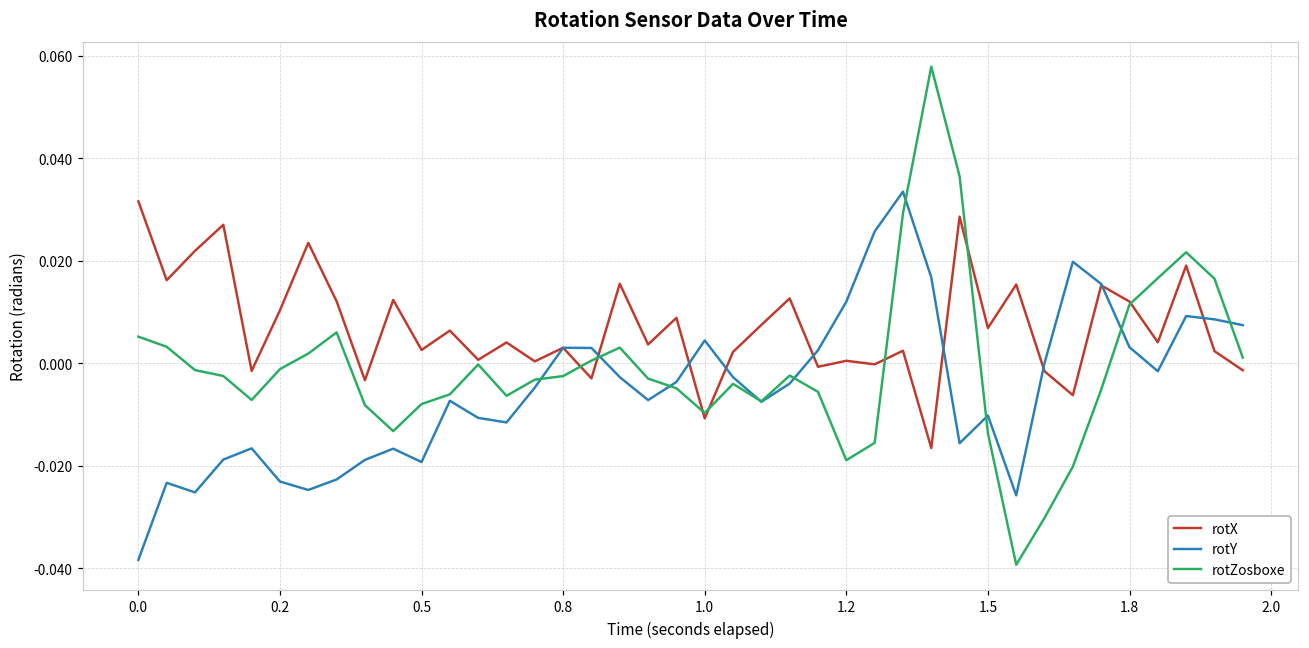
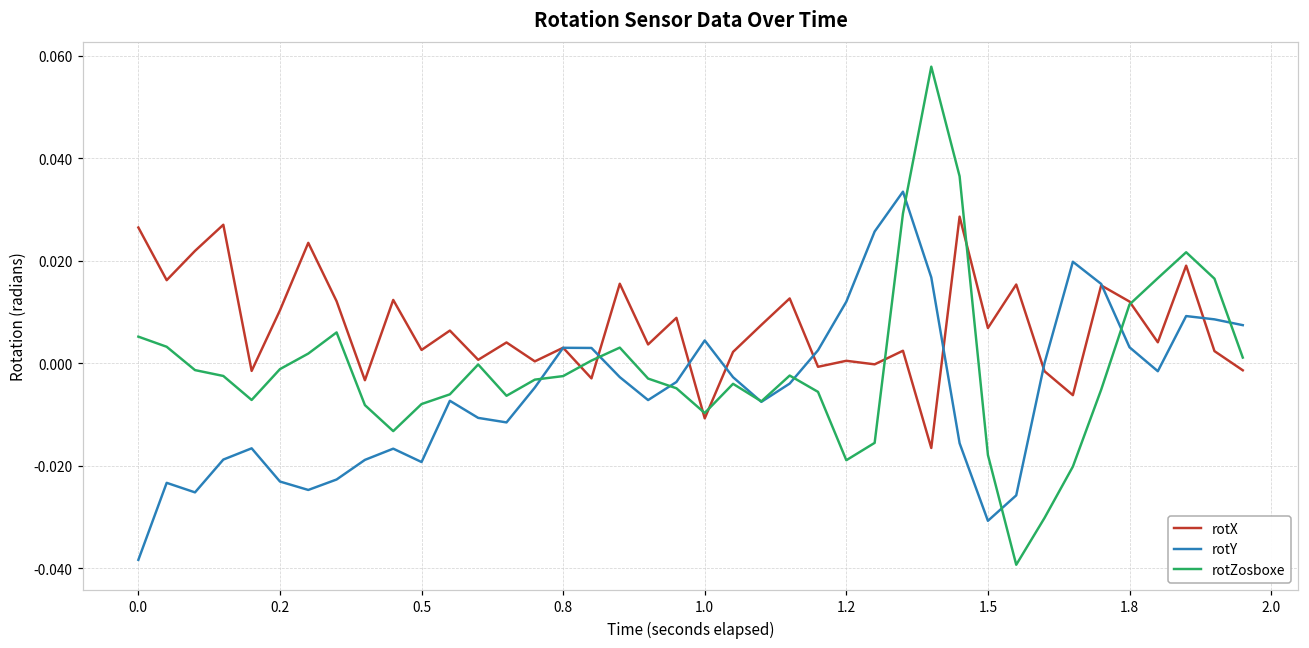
  {
    "rotX": {
-     "0.0": 0.032,
+     "0.0": 0.027,
      "0.5": 0.003,
      "1.0": -0.011,
      "1.5": 0.007
    },
    "rotY": {
      "0.0": -0.038,
      "0.5": -0.019,
      "1.0": 0.004,
-     "1.5": -0.010
+     "1.5": -0.031
    },
    "rotZosboxe": {
      "0.0": 0.005,
      "0.5": -0.008,
      "1.0": -0.010,
-     "1.5": -0.014
+     "1.5": -0.018
    }
  }
